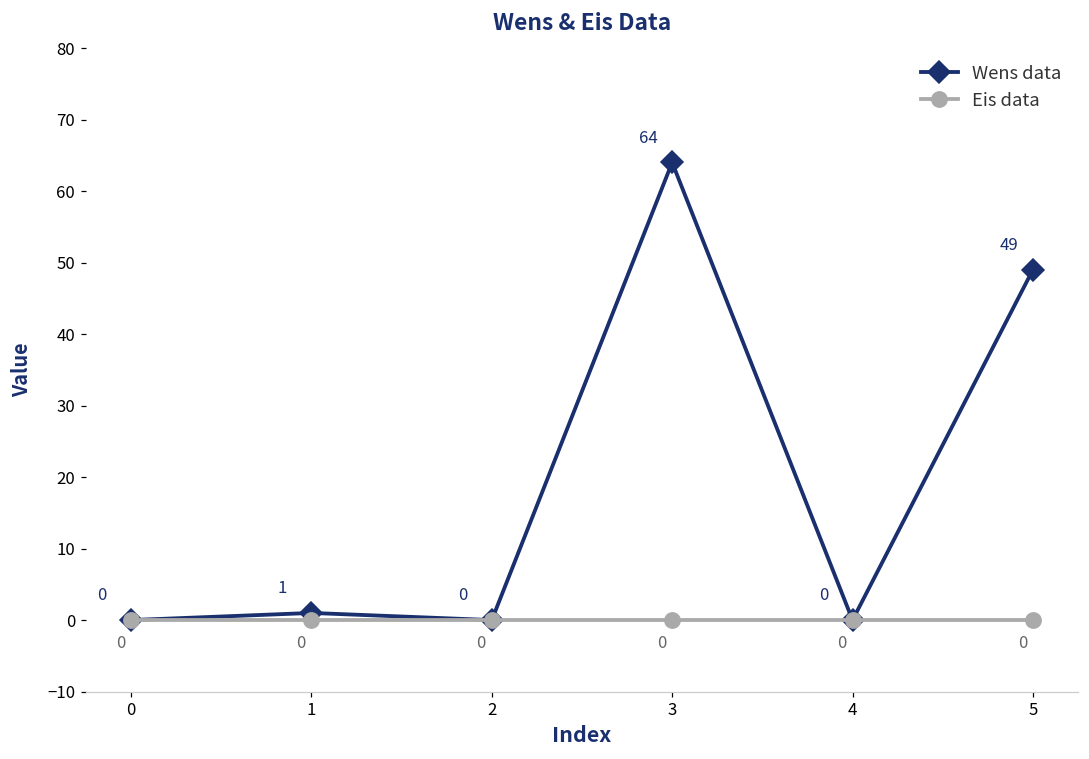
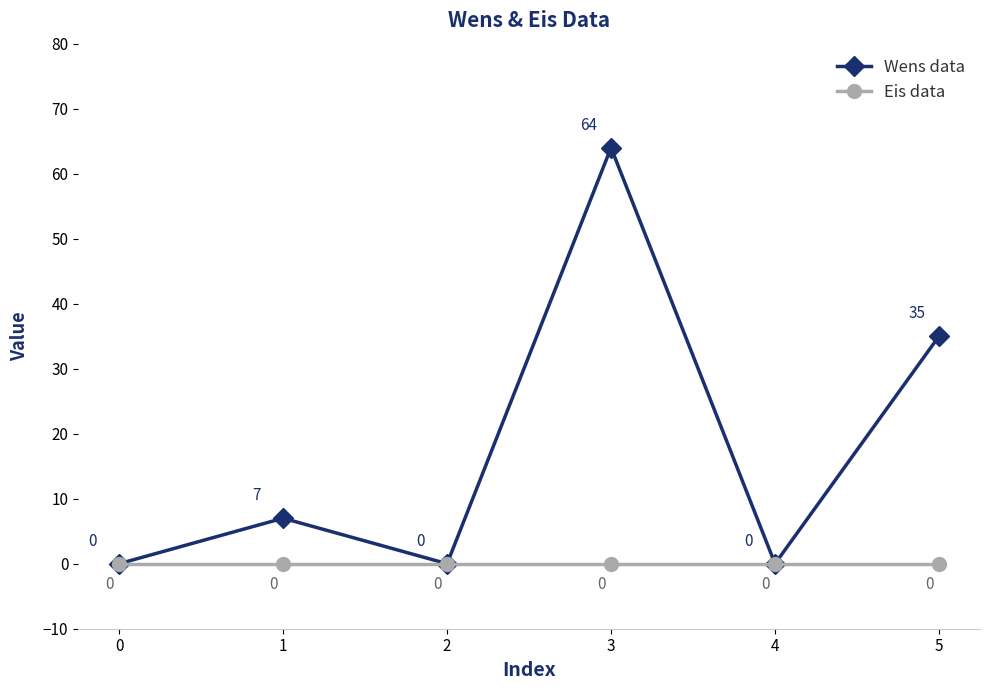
  {
    "Wens data": {
-     "1": 1,
+     "1": 7,
      "3": 64,
-     "5": 49
+     "5": 35
    },
    "Eis data": {
      "1": 0,
      "3": 0,
      "5": 0
    }
  }
